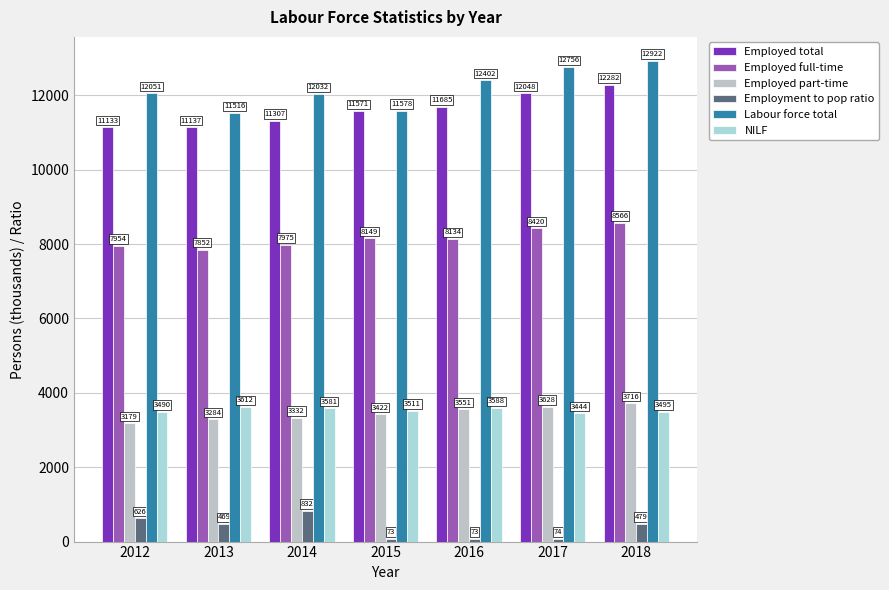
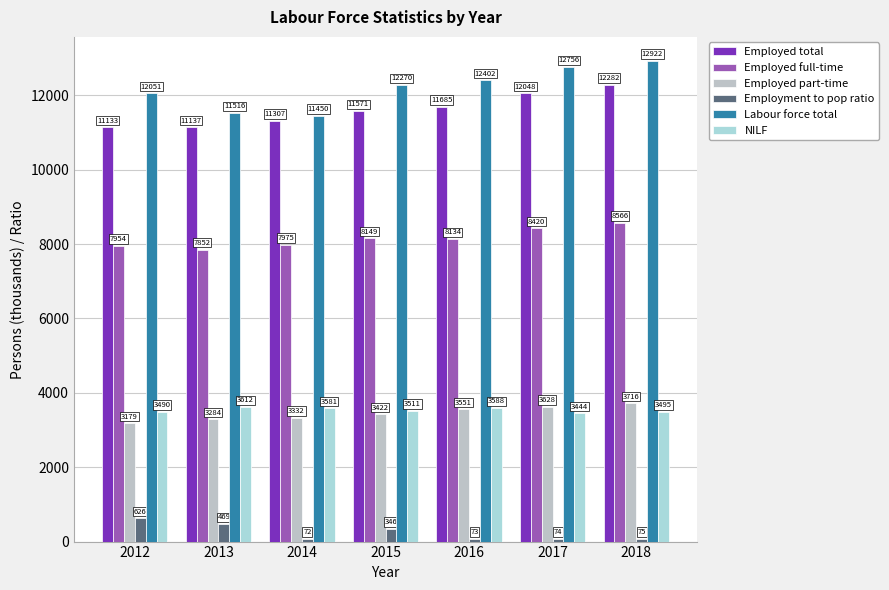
  {
    "Employment to pop ratio": {
-     "2014": 832,
-     "2015": 73,
-     "2018": 479
+     "2014": 72,
+     "2015": 346,
+     "2018": 75
    },
    "Labour force total": {
-     "2014": 12032,
-     "2015": 11578
+     "2014": 11450,
+     "2015": 12270
    }
  }
